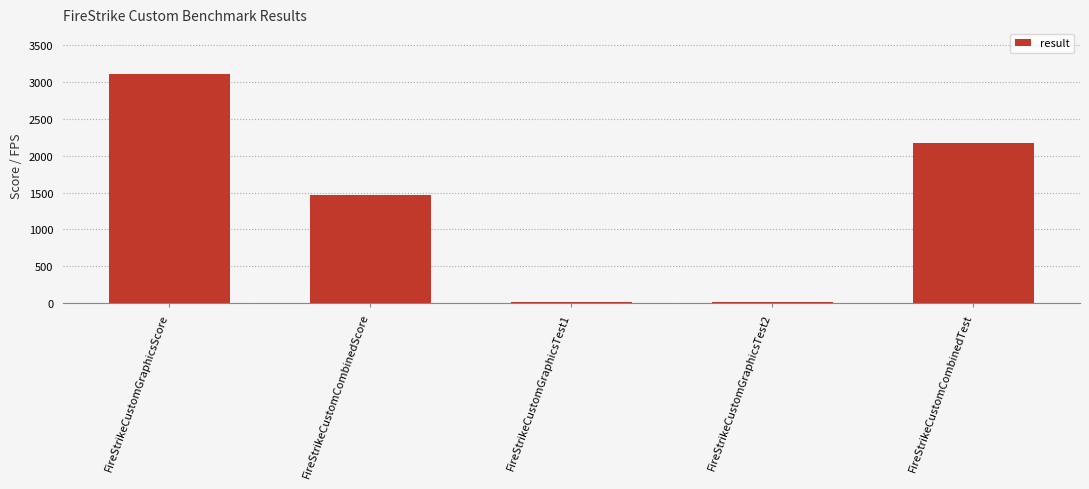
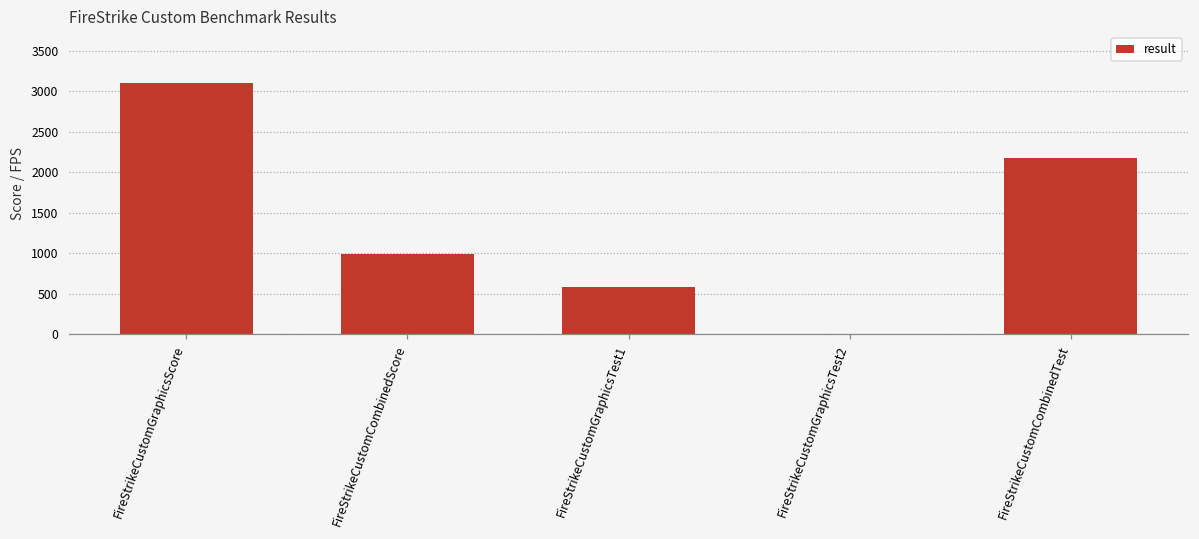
  {
    "FireStrikeCustomGraphicsScore": 3100,
-   "FireStrikeCustomCombinedScore": 1500,
-   "FireStrikeCustomGraphicsTest1": 0,
+   "FireStrikeCustomCombinedScore": 1000,
+   "FireStrikeCustomGraphicsTest1": 600,
    "FireStrikeCustomCombinedTest": 2200
  }
